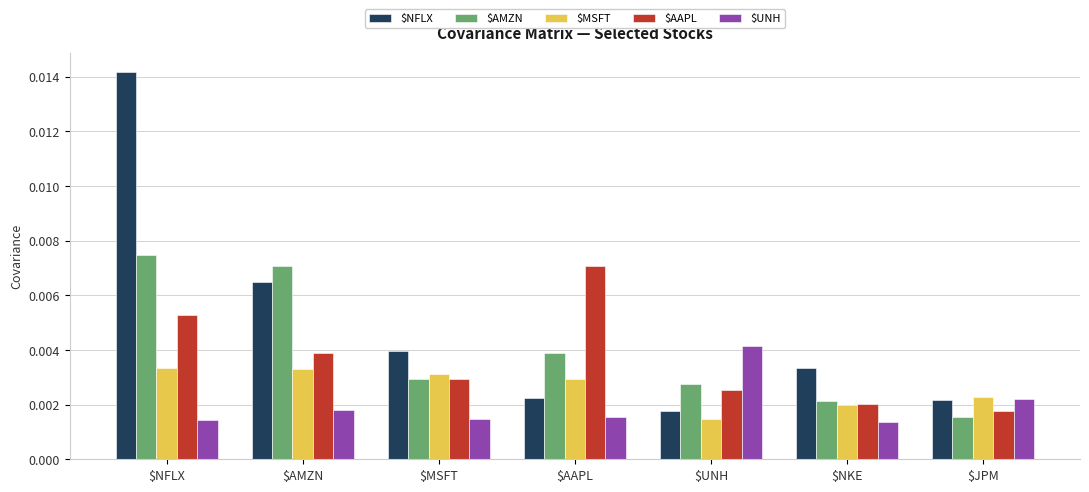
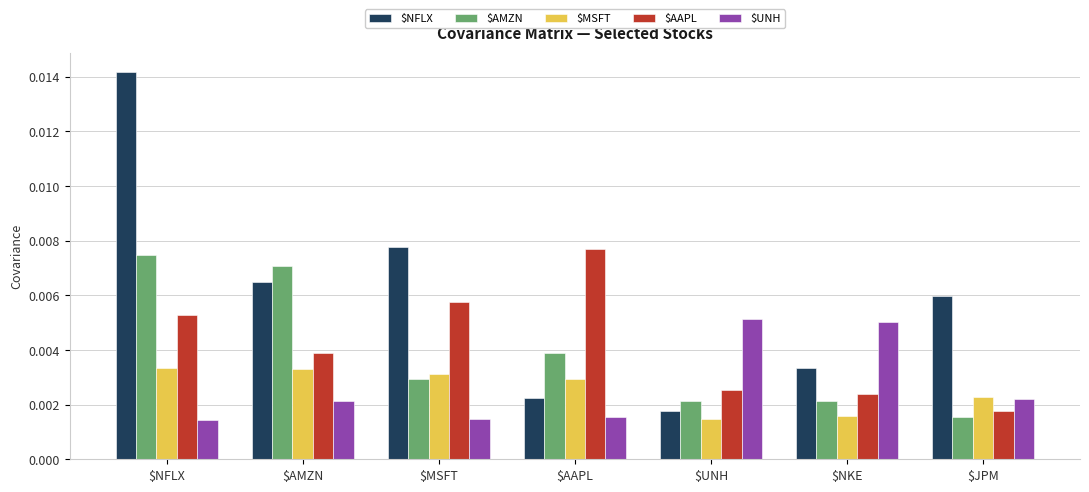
  {
    "$NFLX": {
      "$NFLX": 0.0142,
      "$AMZN": 0.0065,
-     "$MSFT": 0.0040,
+     "$MSFT": 0.0078,
      "$AAPL": 0.0023,
      "$UNH": 0.0018,
      "$NKE": 0.0033,
-     "$JPM": 0.0022
+     "$JPM": 0.0060
    },
    "$AMZN": {
      "$NFLX": 0.0075,
      "$AMZN": 0.0071,
      "$MSFT": 0.0029,
      "$AAPL": 0.0039,
-     "$UNH": 0.0027,
+     "$UNH": 0.0021,
      "$NKE": 0.0021,
      "$JPM": 0.0015
    },
    "$MSFT": {
      "$NFLX": 0.0033,
      "$AMZN": 0.0033,
      "$MSFT": 0.0031,
      "$AAPL": 0.0029,
      "$UNH": 0.0015,
-     "$NKE": 0.0020,
+     "$NKE": 0.0016,
      "$JPM": 0.0023
    },
    "$AAPL": {
      "$NFLX": 0.0053,
      "$AMZN": 0.0039,
-     "$MSFT": 0.0029,
-     "$AAPL": 0.0071,
+     "$MSFT": 0.0058,
+     "$AAPL": 0.0077,
      "$UNH": 0.0025,
-     "$NKE": 0.0020,
+     "$NKE": 0.0024,
      "$JPM": 0.0018
    },
    "$UNH": {
      "$NFLX": 0.0015,
-     "$AMZN": 0.0018,
+     "$AMZN": 0.0021,
      "$MSFT": 0.0015,
      "$AAPL": 0.0015,
-     "$UNH": 0.0041,
-     "$NKE": 0.0014,
+     "$UNH": 0.0051,
+     "$NKE": 0.0050,
      "$JPM": 0.0022
    }
  }
